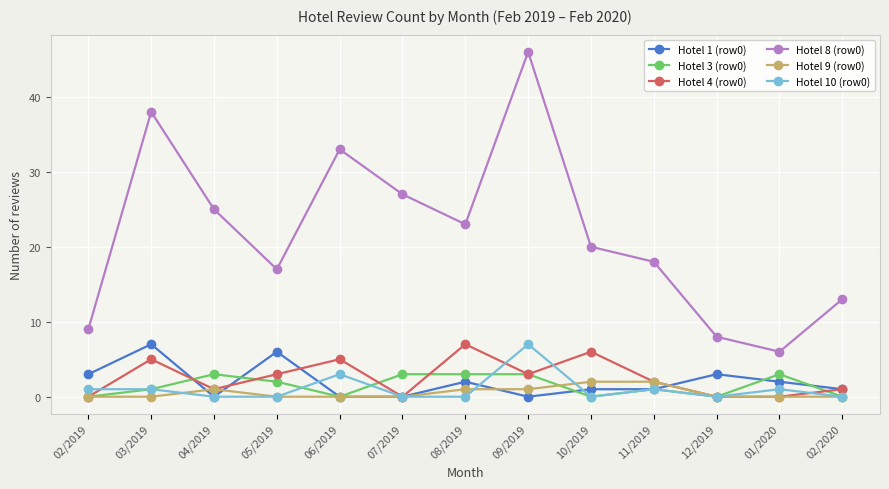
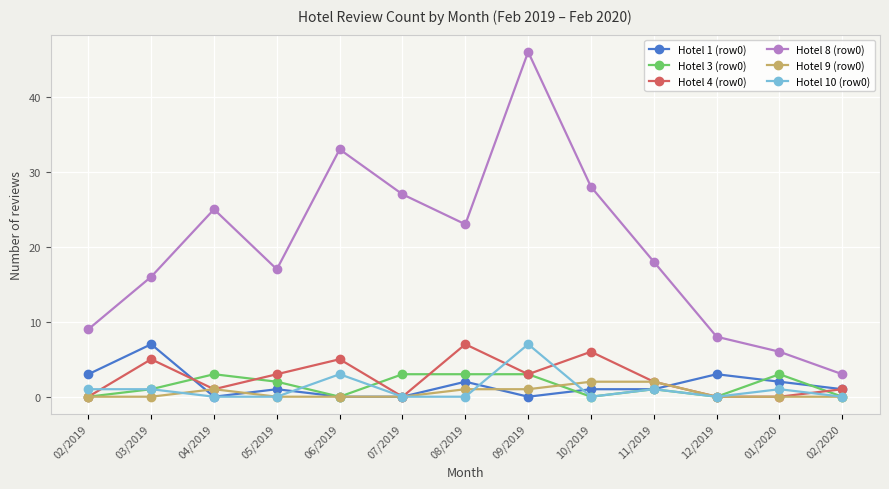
  {
    "Hotel 1 (row0)": {
      "02/2019": 3,
      "03/2019": 7,
-     "05/2019": 6,
+     "05/2019": 1,
      "08/2019": 2,
      "09/2019": 0,
      "10/2019": 1,
      "12/2019": 3,
      "01/2020": 2
    },
    "Hotel 3 (row0)": {
      "04/2019": 3,
      "05/2019": 2,
      "07/2019": 3,
      "08/2019": 3,
      "01/2020": 3
    },
    "Hotel 4 (row0)": {
      "03/2019": 5,
      "05/2019": 3,
      "06/2019": 5,
      "08/2019": 7,
      "10/2019": 6
    },
    "Hotel 8 (row0)": {
      "02/2019": 9,
-     "03/2019": 38,
+     "03/2019": 16,
      "04/2019": 25,
      "05/2019": 17,
      "06/2019": 33,
      "07/2019": 27,
      "08/2019": 23,
      "09/2019": 46,
-     "10/2019": 20,
+     "10/2019": 28,
      "11/2019": 18,
      "12/2019": 8,
      "01/2020": 6,
-     "02/2020": 13
+     "02/2020": 3
    },
    "Hotel 9 (row0)": {
      "03/2019": 0,
      "08/2019": 1,
      "09/2019": 1,
      "10/2019": 2
    },
    "Hotel 10 (row0)": {
      "02/2019": 1,
      "06/2019": 3,
      "08/2019": 0,
      "09/2019": 7,
      "01/2020": 1
    }
  }
